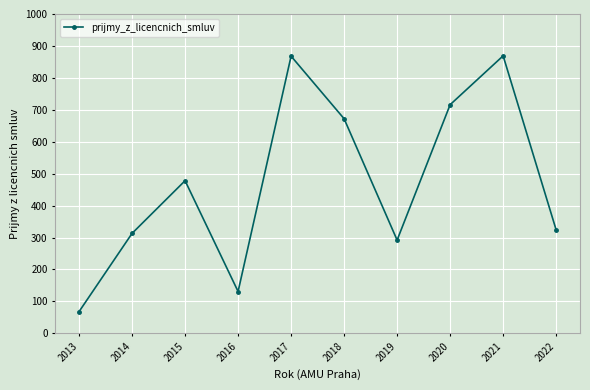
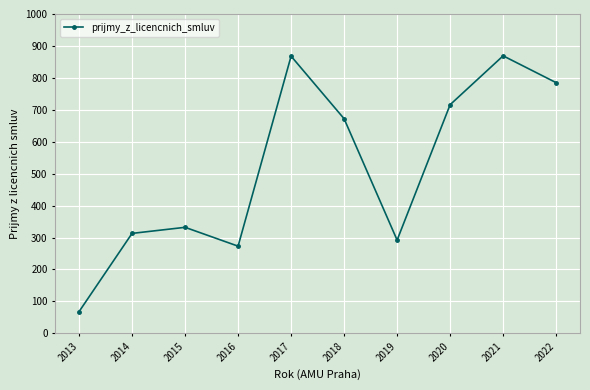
  {
    "2013": 70,
    "2014": 310,
-   "2015": 480,
-   "2016": 130,
+   "2015": 330,
+   "2016": 270,
    "2017": 870,
    "2018": 670,
    "2019": 290,
    "2020": 720,
    "2021": 870,
-   "2022": 320
+   "2022": 790
  }
